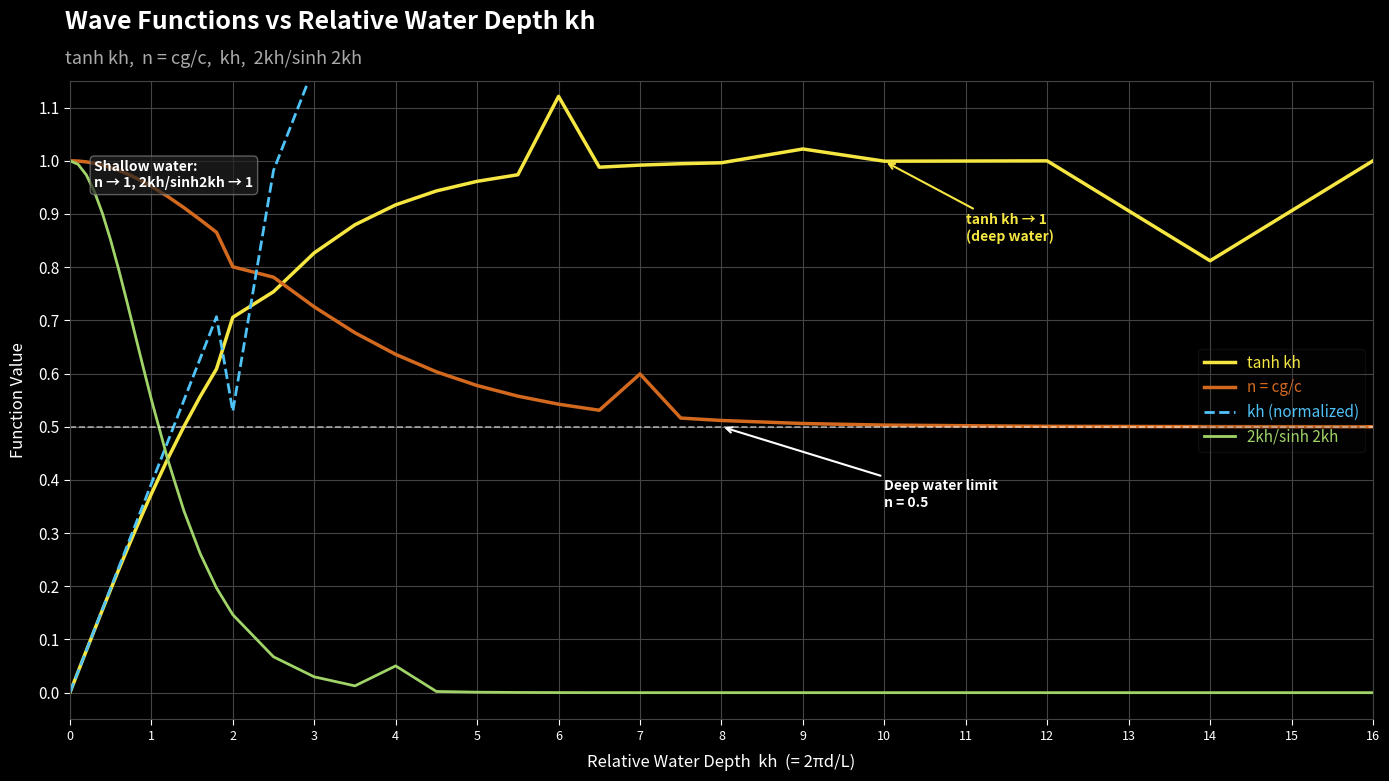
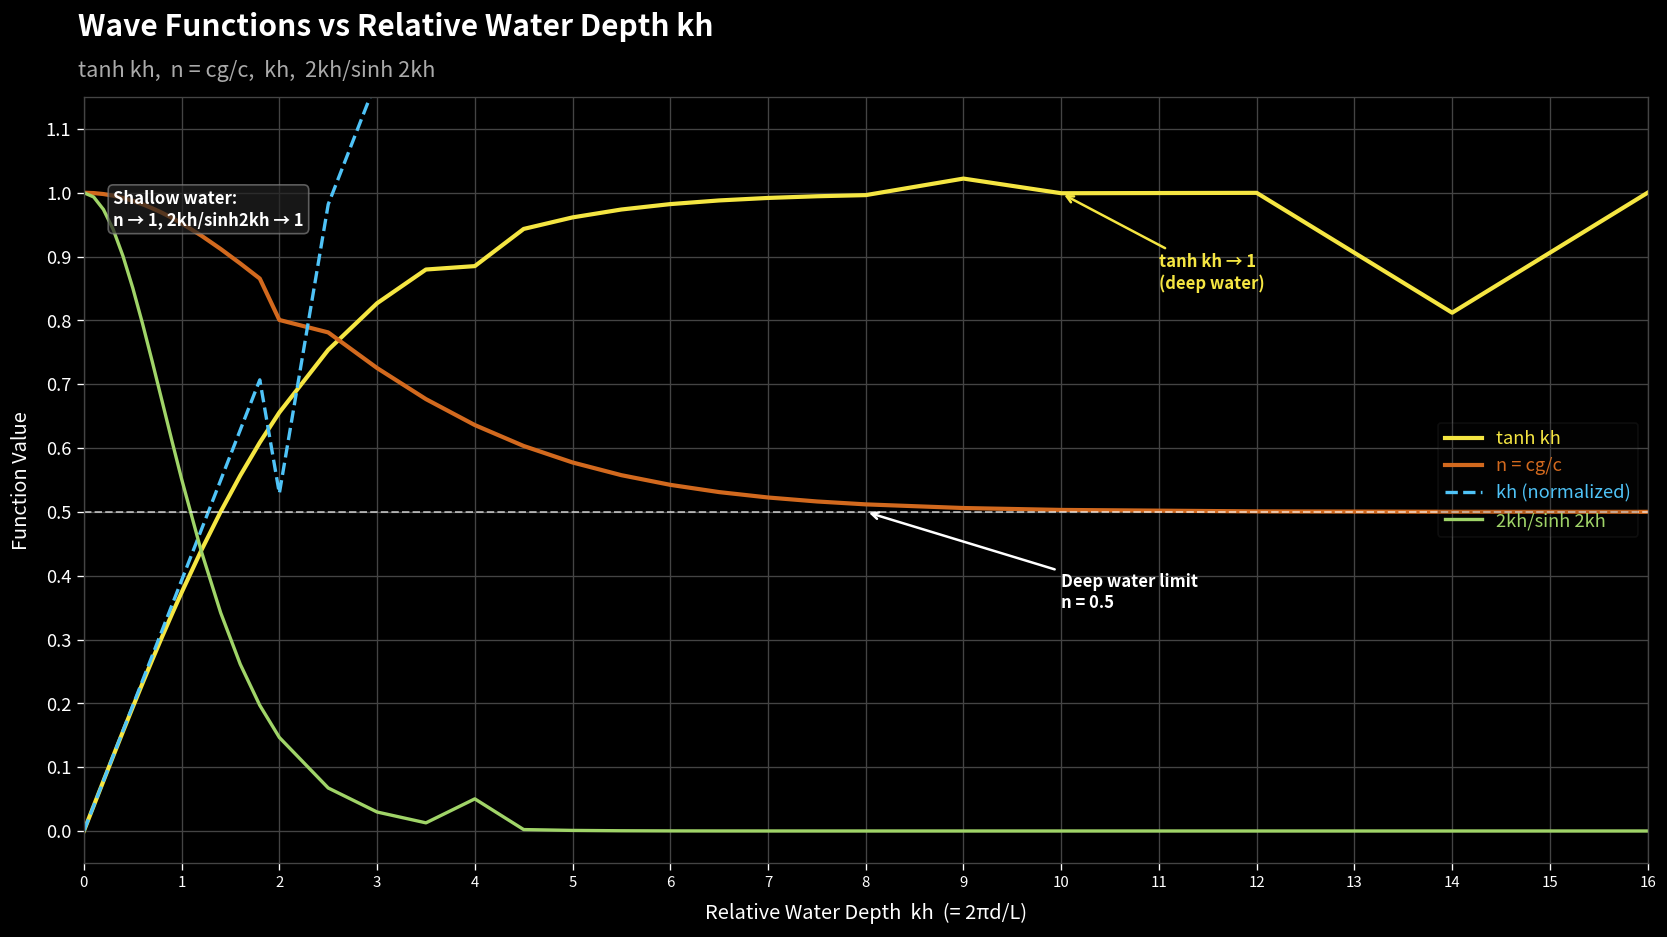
  {
    "tanh kh": {
      "1": 0.37,
-     "2": 0.71,
+     "2": 0.66,
      "3": 0.83,
-     "4": 0.92,
+     "4": 0.89,
      "5": 0.96,
-     "6": 1.12,
+     "6": 0.98,
      "7": 0.99,
      "8": 1.00,
      "9": 1.02,
      "10": 1.00,
      "14": 0.81,
      "16": 1.00
    },
    "n = cg/c": {
      "2": 0.80,
      "3": 0.73,
      "4": 0.64,
      "5": 0.58,
      "6": 0.54,
-     "7": 0.60,
+     "7": 0.52,
      "8": 0.51,
      "9": 0.51,
      "12": 0.50,
      "16": 0.50
    },
    "kh (normalized)": {
      "1": 0.39,
      "2": 0.53
    },
    "2kh/sinh 2kh": {
      "1": 0.55,
      "2": 0.15,
      "3": 0.03,
      "4": 0.05,
      "5": 0.00,
      "6": 0.00,
      "7": 0.00,
      "8": 0.00,
      "9": 0.00,
      "10": 0.00,
      "12": 0.00,
      "14": 0.00,
      "16": 0.00
    }
  }
